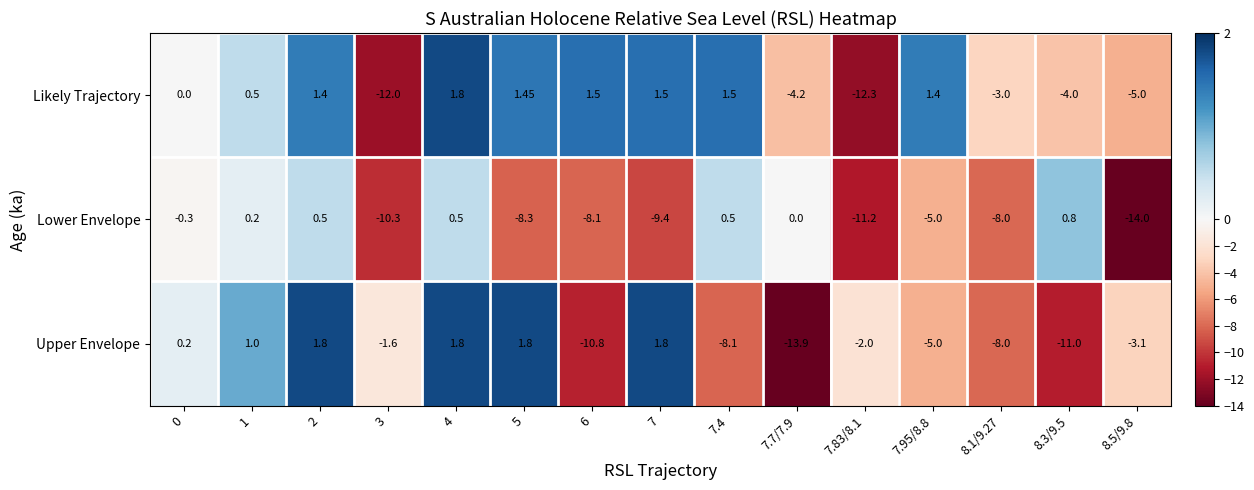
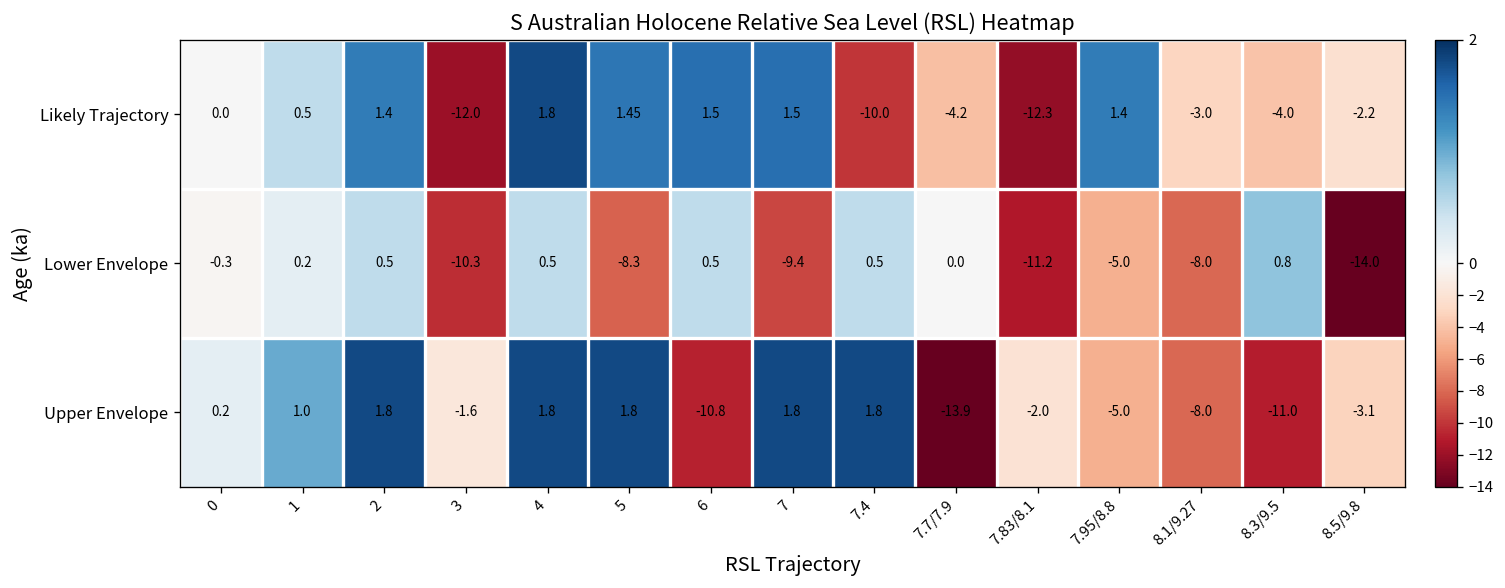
  {
    "Likely Trajectory": {
      "0": 0.0,
      "1": 0.5,
      "2": 1.4,
      "3": -12.0,
      "4": 1.8,
      "5": 1.45,
      "6": 1.5,
      "7": 1.5,
-     "7.4": 1.5,
+     "7.4": -10.0,
      "7.7/7.9": -4.2,
      "7.83/8.1": -12.3,
      "7.95/8.8": 1.4,
      "8.1/9.27": -3.0,
      "8.3/9.5": -4.0,
-     "8.5/9.8": -5.0
+     "8.5/9.8": -2.2
    },
    "Lower Envelope": {
      "0": -0.3,
      "1": 0.2,
      "2": 0.5,
      "3": -10.3,
      "4": 0.5,
      "5": -8.3,
-     "6": -8.1,
+     "6": 0.5,
      "7": -9.4,
      "7.4": 0.5,
      "7.7/7.9": 0.0,
      "7.83/8.1": -11.2,
      "7.95/8.8": -5.0,
      "8.1/9.27": -8.0,
      "8.3/9.5": 0.8,
      "8.5/9.8": -14.0
    },
    "Upper Envelope": {
      "0": 0.2,
      "1": 1.0,
      "2": 1.8,
      "3": -1.6,
      "4": 1.8,
      "5": 1.8,
      "6": -10.8,
      "7": 1.8,
-     "7.4": -8.1,
+     "7.4": 1.8,
      "7.7/7.9": -13.9,
      "7.83/8.1": -2.0,
      "7.95/8.8": -5.0,
      "8.1/9.27": -8.0,
      "8.3/9.5": -11.0,
      "8.5/9.8": -3.1
    }
  }
